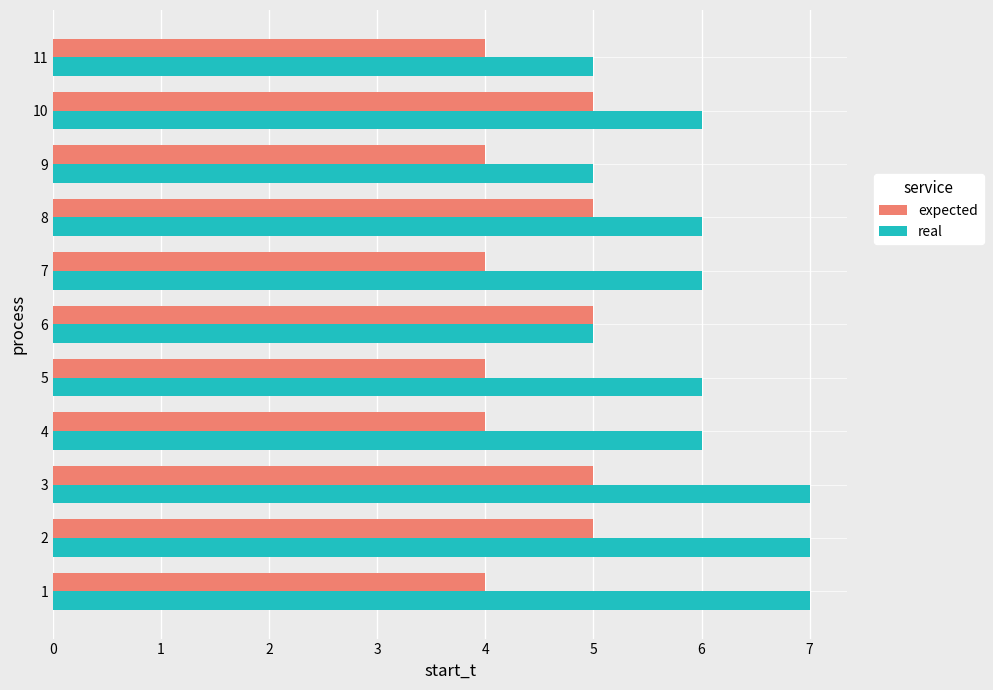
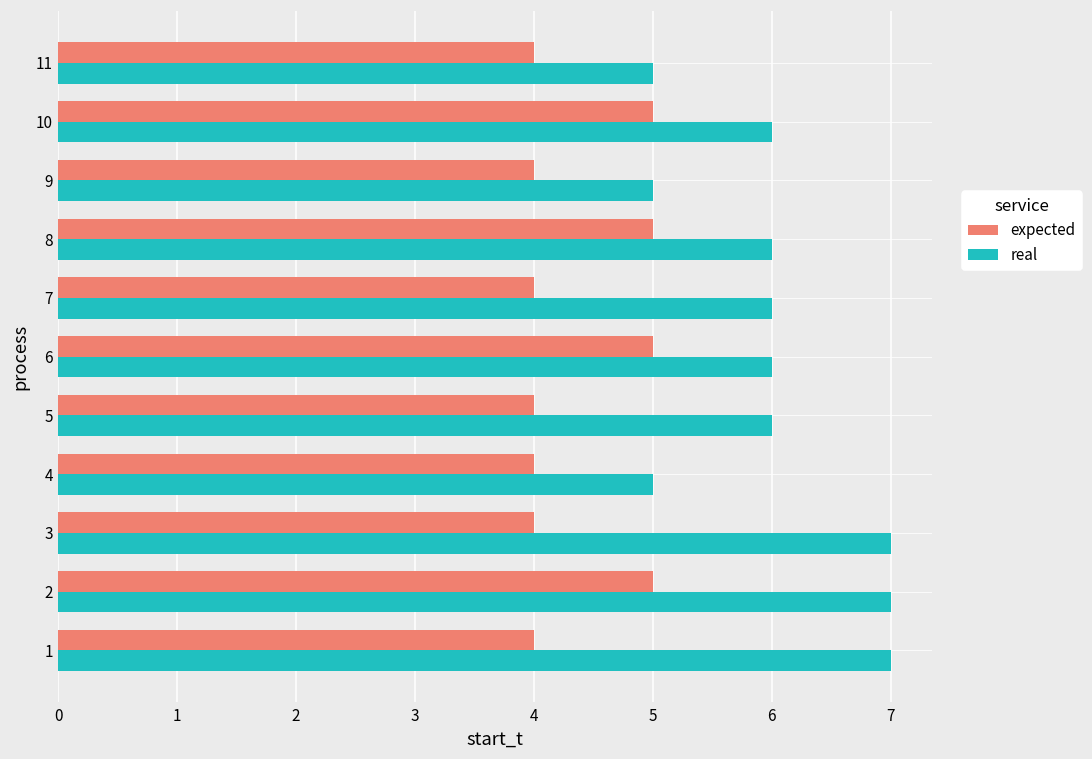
  {
    "expected": {
      "11": 4,
      "10": 5,
      "9": 4,
      "8": 5,
      "7": 4,
      "6": 5,
      "5": 4,
      "4": 4,
-     "3": 5,
+     "3": 4,
      "2": 5,
      "1": 4
    },
    "real": {
      "11": 5,
      "10": 6,
      "9": 5,
      "8": 6,
      "7": 6,
-     "6": 5,
+     "6": 6,
      "5": 6,
-     "4": 6,
+     "4": 5,
      "3": 7,
      "2": 7,
      "1": 7
    }
  }
